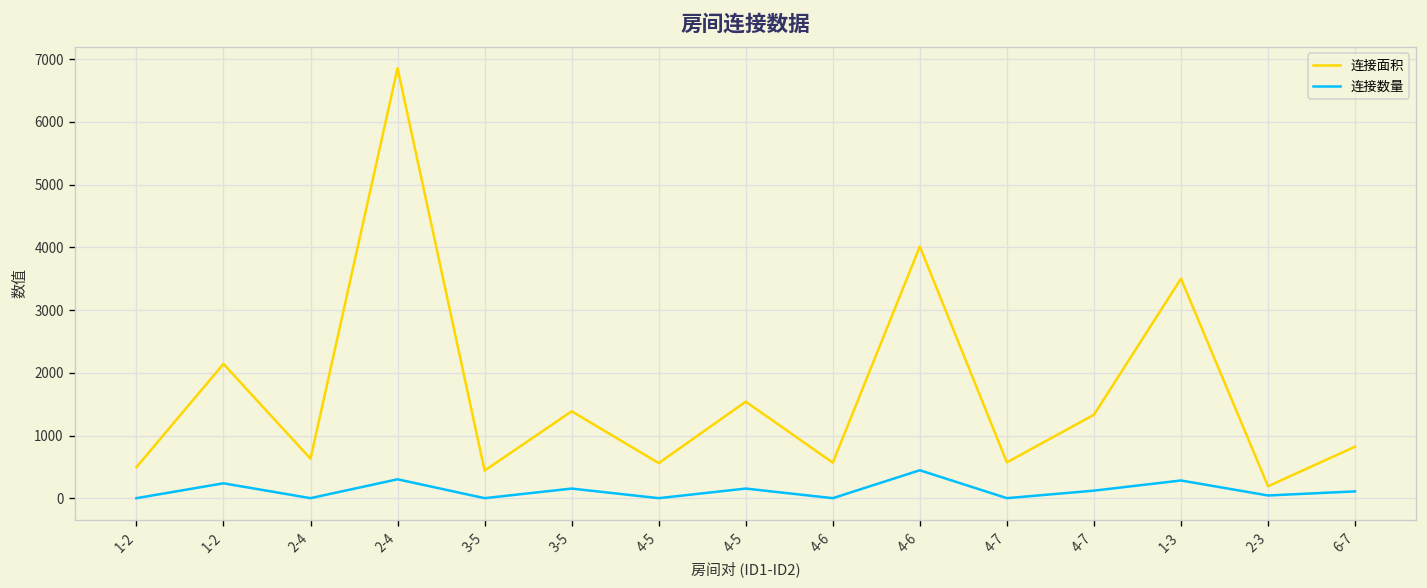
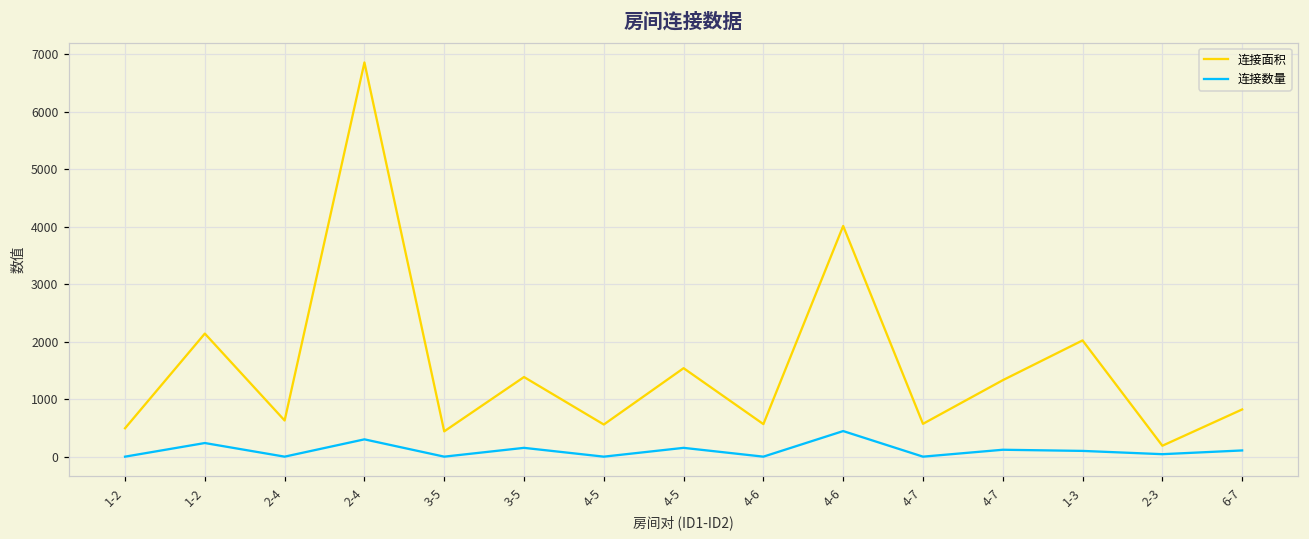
  {
    "连接面积": {
-     "1-3": 3500,
+     "1-3": 2000,
      "2-3": 200,
      "6-7": 800
    },
    "连接数量": {
-     "1-3": 300,
+     "1-3": 100,
      "2-3": 0,
      "6-7": 100
    }
  }
